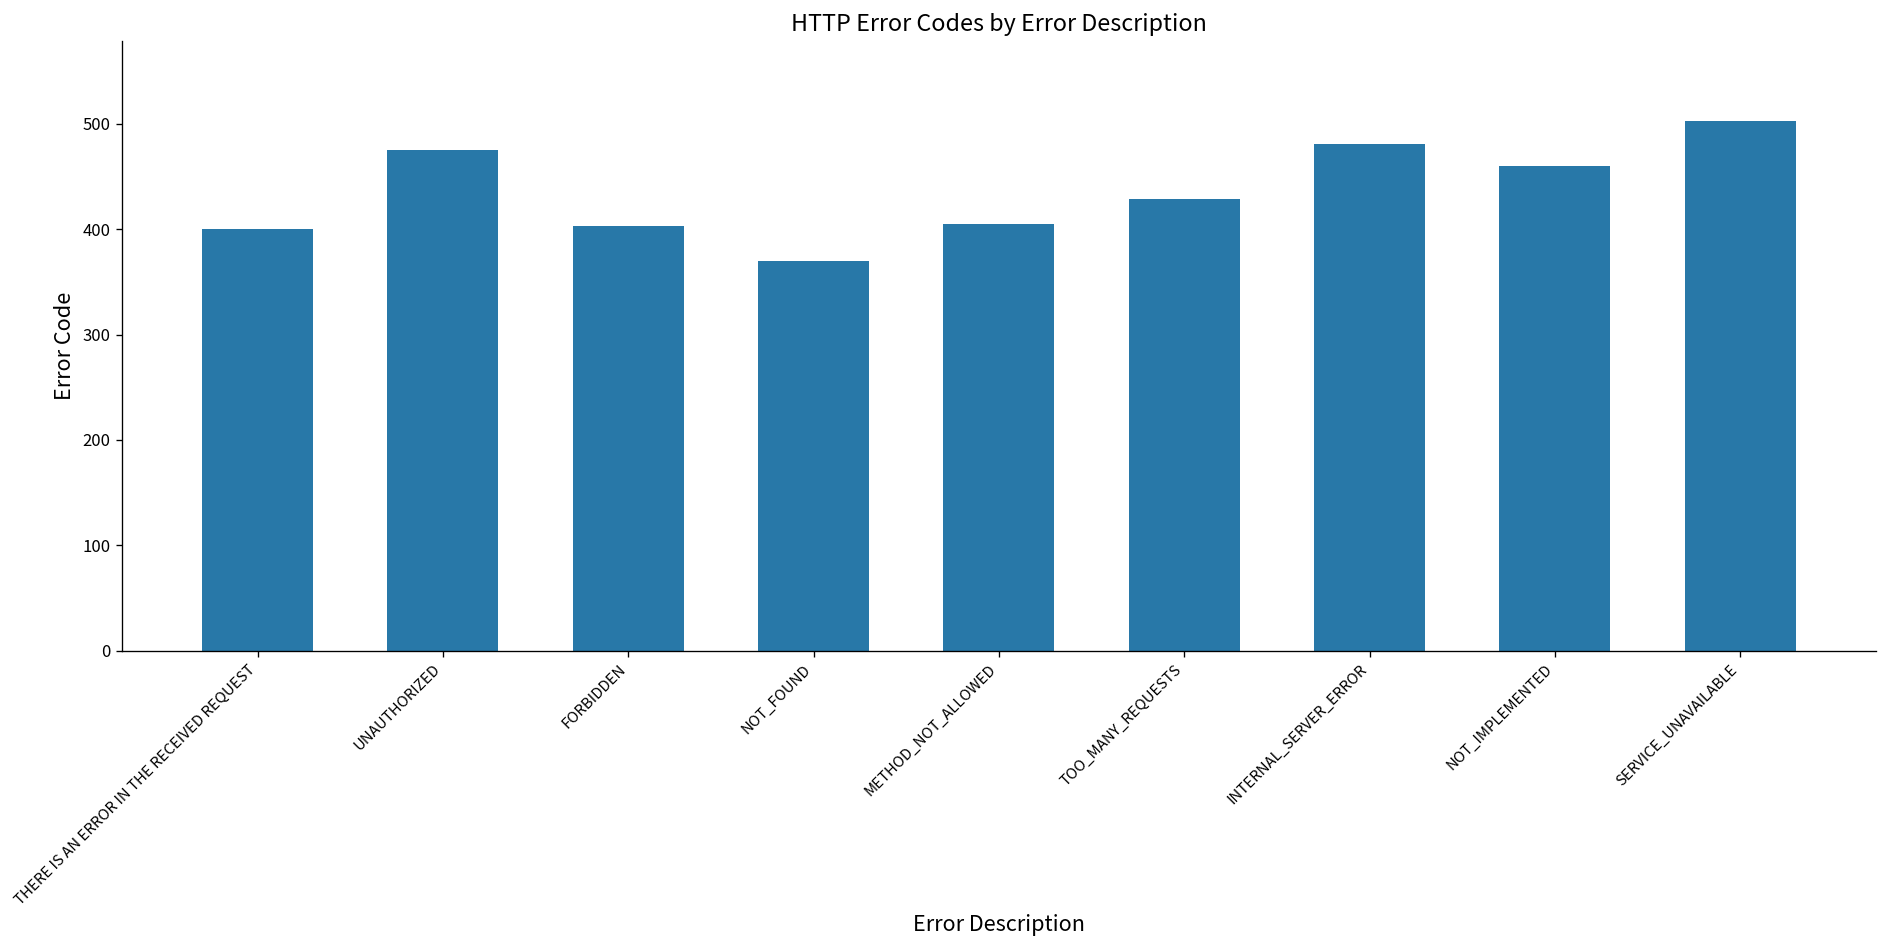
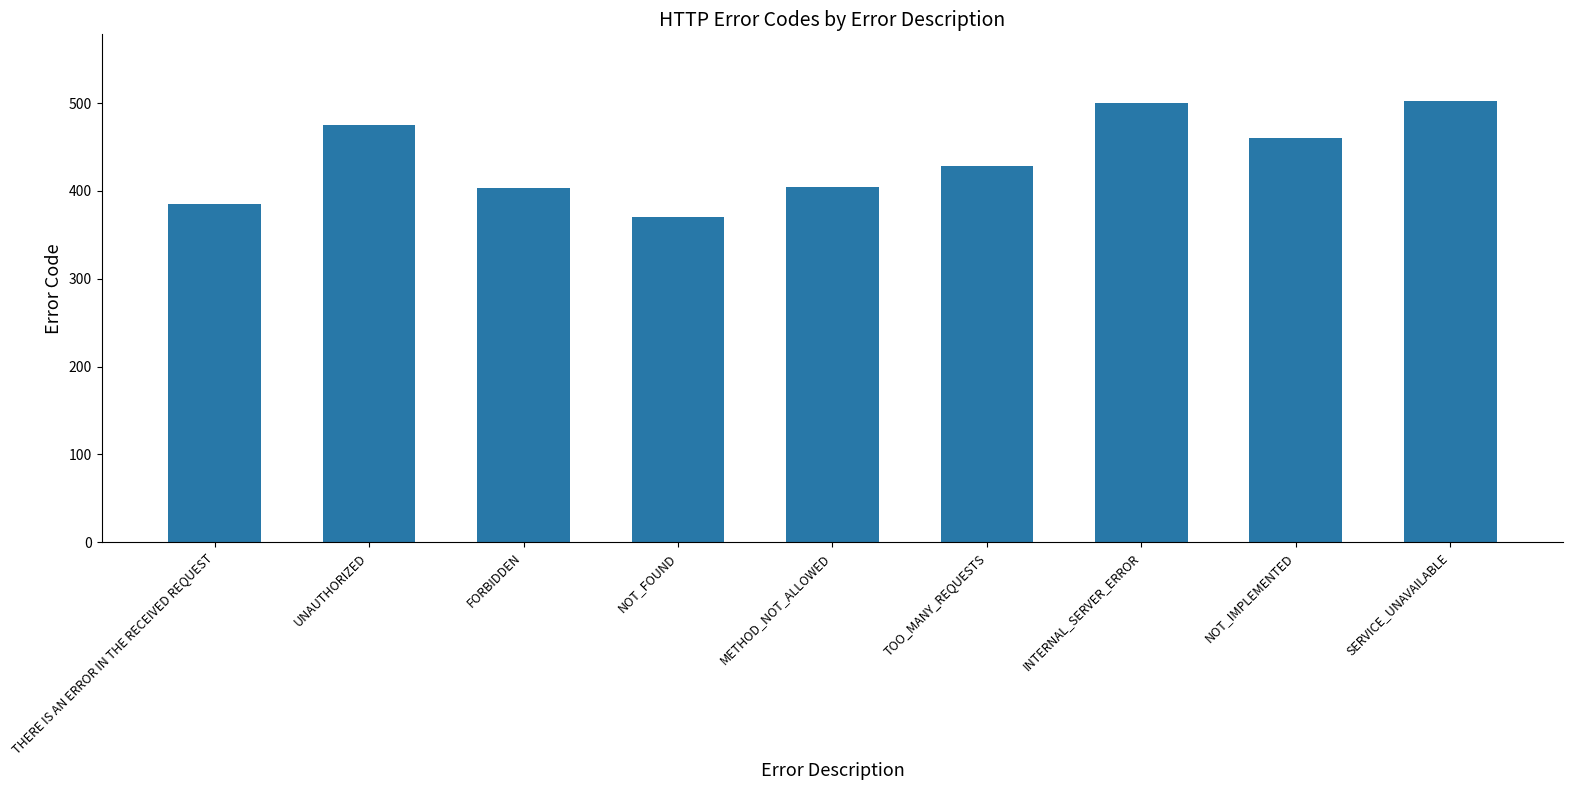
  {
-   "THERE IS AN ERROR IN THE RECEIVED REQUEST": 400,
+   "THERE IS AN ERROR IN THE RECEIVED REQUEST": 390,
    "UNAUTHORIZED": 480,
    "FORBIDDEN": 400,
    "NOT_FOUND": 370,
    "METHOD_NOT_ALLOWED": 410,
    "TOO_MANY_REQUESTS": 430,
-   "INTERNAL_SERVER_ERROR": 480,
+   "INTERNAL_SERVER_ERROR": 500,
    "NOT_IMPLEMENTED": 460,
    "SERVICE_UNAVAILABLE": 500
  }
